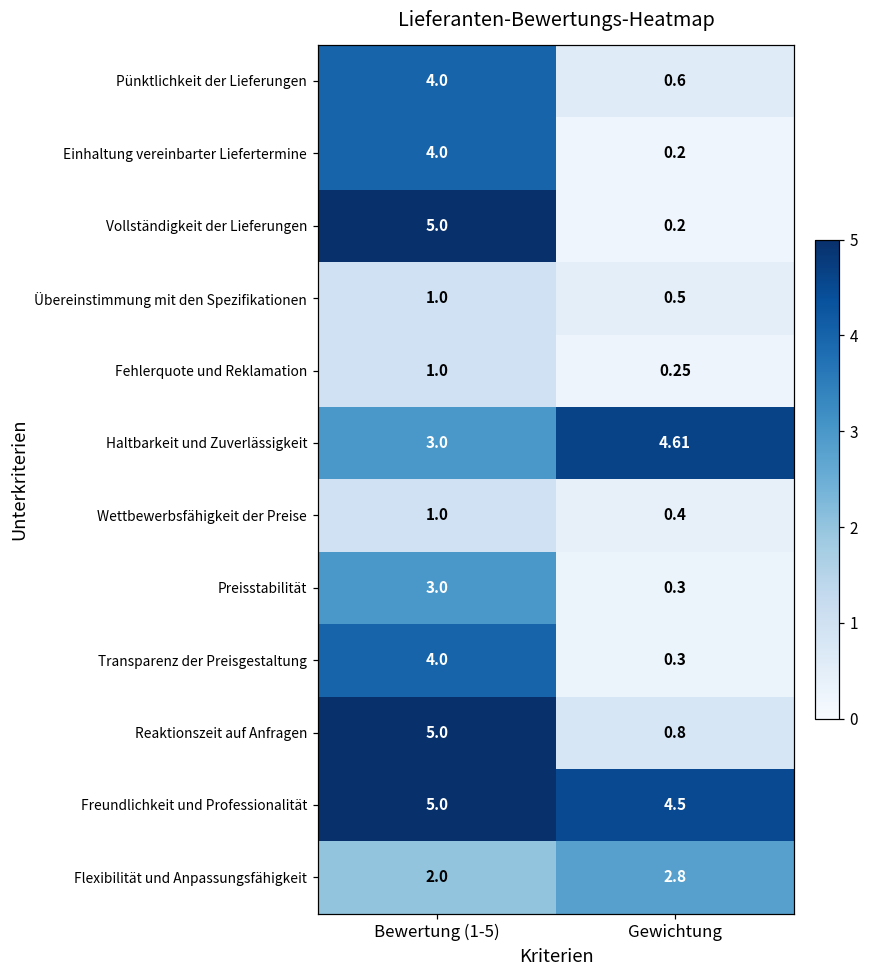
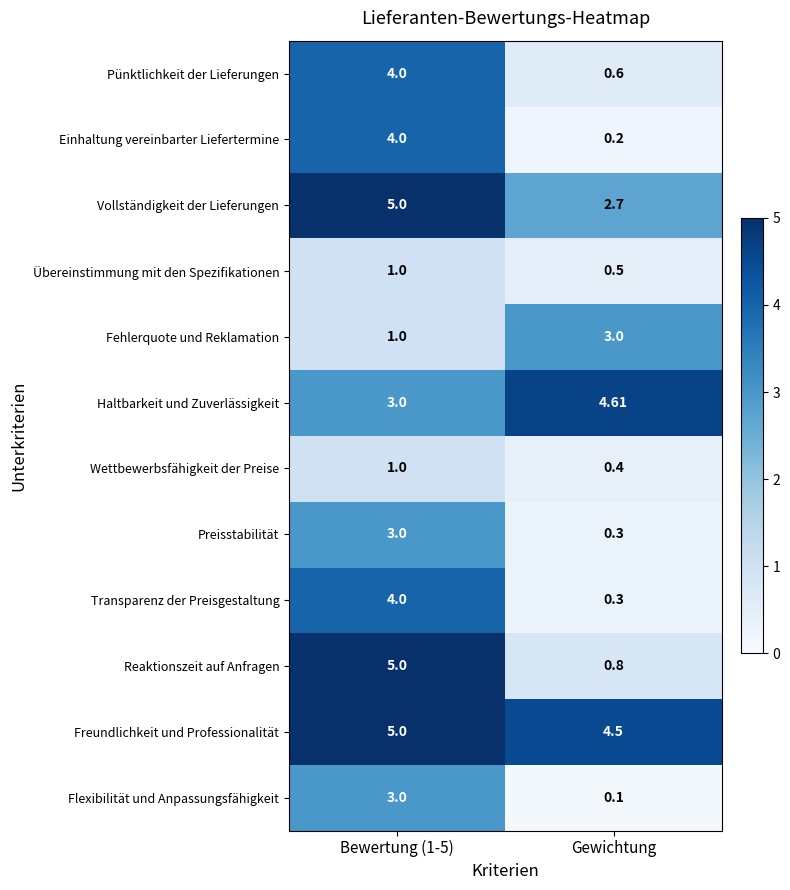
  {
    "Pünktlichkeit der Lieferungen": {
      "Bewertung (1-5)": 4.0,
      "Gewichtung": 0.6
    },
    "Einhaltung vereinbarter Liefertermine": {
      "Bewertung (1-5)": 4.0,
      "Gewichtung": 0.2
    },
    "Vollständigkeit der Lieferungen": {
      "Bewertung (1-5)": 5.0,
-     "Gewichtung": 0.2
+     "Gewichtung": 2.7
    },
    "Übereinstimmung mit den Spezifikationen": {
      "Bewertung (1-5)": 1.0,
      "Gewichtung": 0.5
    },
    "Fehlerquote und Reklamation": {
      "Bewertung (1-5)": 1.0,
-     "Gewichtung": 0.25
+     "Gewichtung": 3.0
    },
    "Haltbarkeit und Zuverlässigkeit": {
      "Bewertung (1-5)": 3.0,
      "Gewichtung": 4.61
    },
    "Wettbewerbsfähigkeit der Preise": {
      "Bewertung (1-5)": 1.0,
      "Gewichtung": 0.4
    },
    "Preisstabilität": {
      "Bewertung (1-5)": 3.0,
      "Gewichtung": 0.3
    },
    "Transparenz der Preisgestaltung": {
      "Bewertung (1-5)": 4.0,
      "Gewichtung": 0.3
    },
    "Reaktionszeit auf Anfragen": {
      "Bewertung (1-5)": 5.0,
      "Gewichtung": 0.8
    },
    "Freundlichkeit und Professionalität": {
      "Bewertung (1-5)": 5.0,
      "Gewichtung": 4.5
    },
    "Flexibilität und Anpassungsfähigkeit": {
-     "Bewertung (1-5)": 2.0,
-     "Gewichtung": 2.8
+     "Bewertung (1-5)": 3.0,
+     "Gewichtung": 0.1
    }
  }
